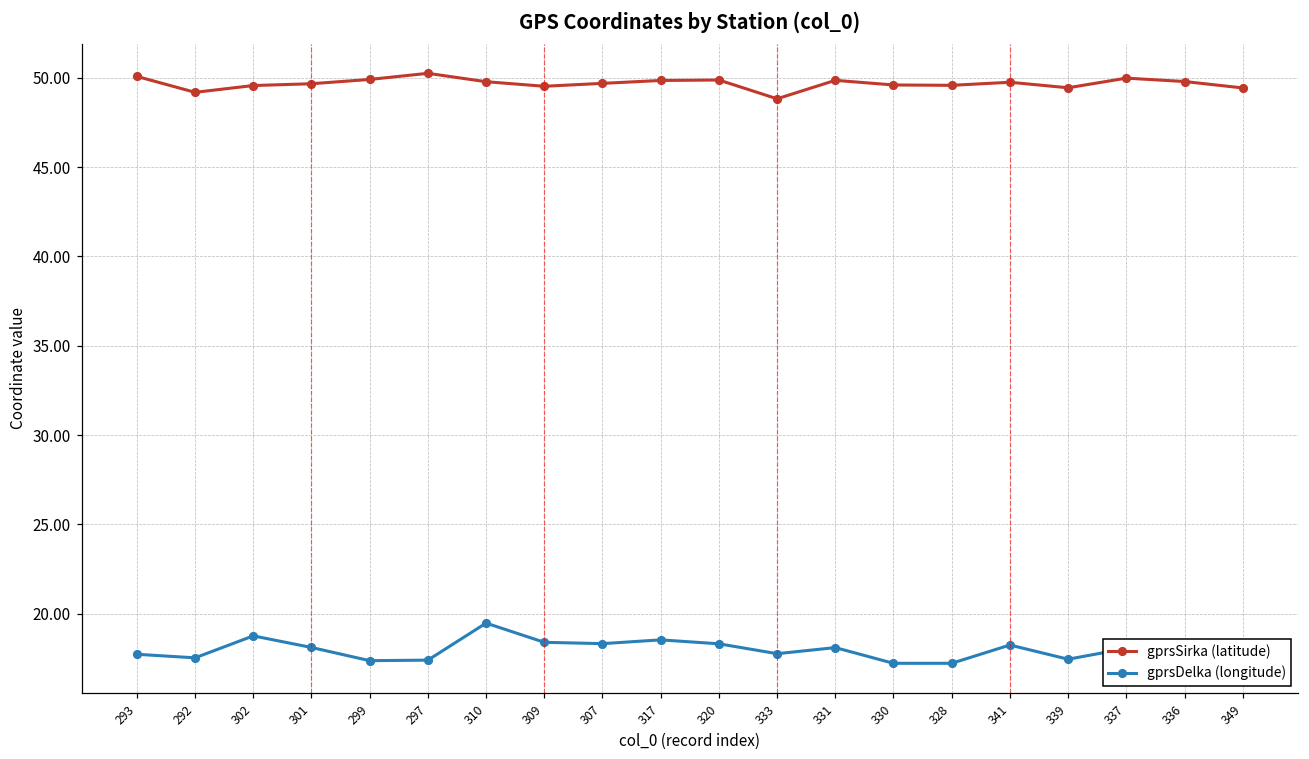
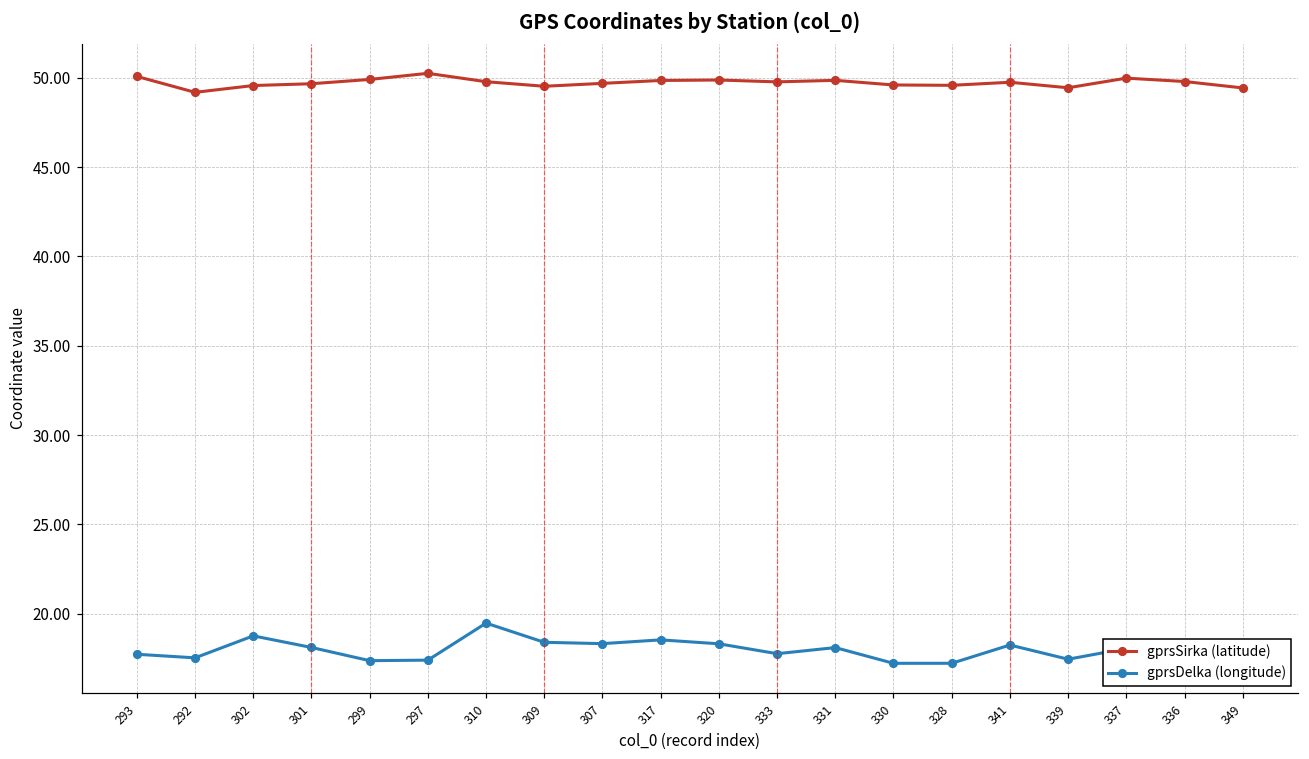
  {
    "gprsSirka (latitude)": {
      "293": 50.1,
      "292": 49.2,
      "302": 49.6,
      "301": 49.7,
      "299": 49.9,
      "297": 50.3,
      "310": 49.8,
      "309": 49.5,
      "307": 49.7,
      "317": 49.9,
      "320": 49.9,
-     "333": 48.8,
+     "333": 49.8,
      "331": 49.9,
      "330": 49.6,
      "328": 49.6,
      "341": 49.8,
      "339": 49.4,
      "337": 50.0,
      "336": 49.8,
      "349": 49.4
    },
    "gprsDelka (longitude)": {
      "293": 17.7,
      "292": 17.5,
      "302": 18.8,
      "301": 18.1,
      "299": 17.4,
      "297": 17.4,
      "310": 19.5,
      "309": 18.4,
      "307": 18.3,
      "317": 18.5,
      "320": 18.3,
      "333": 17.8,
      "331": 18.1,
      "330": 17.2,
      "328": 17.2,
      "341": 18.2,
      "339": 17.5
    }
  }
